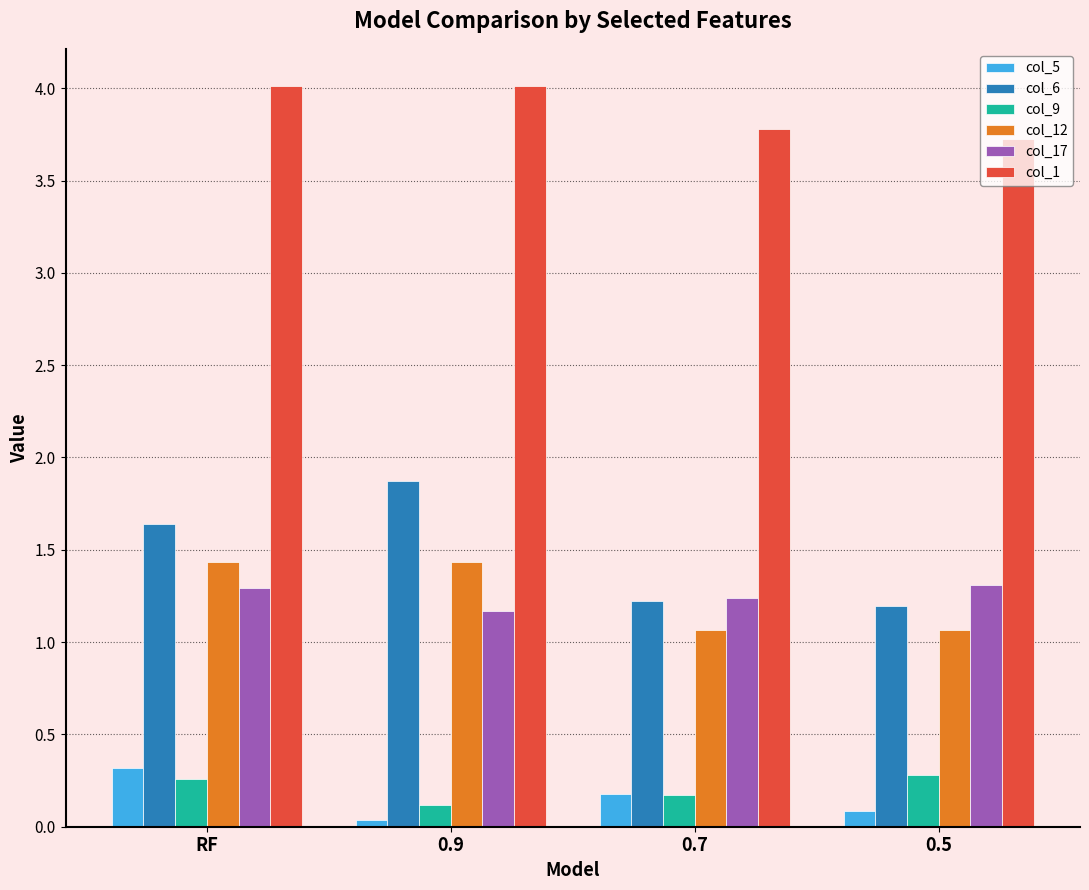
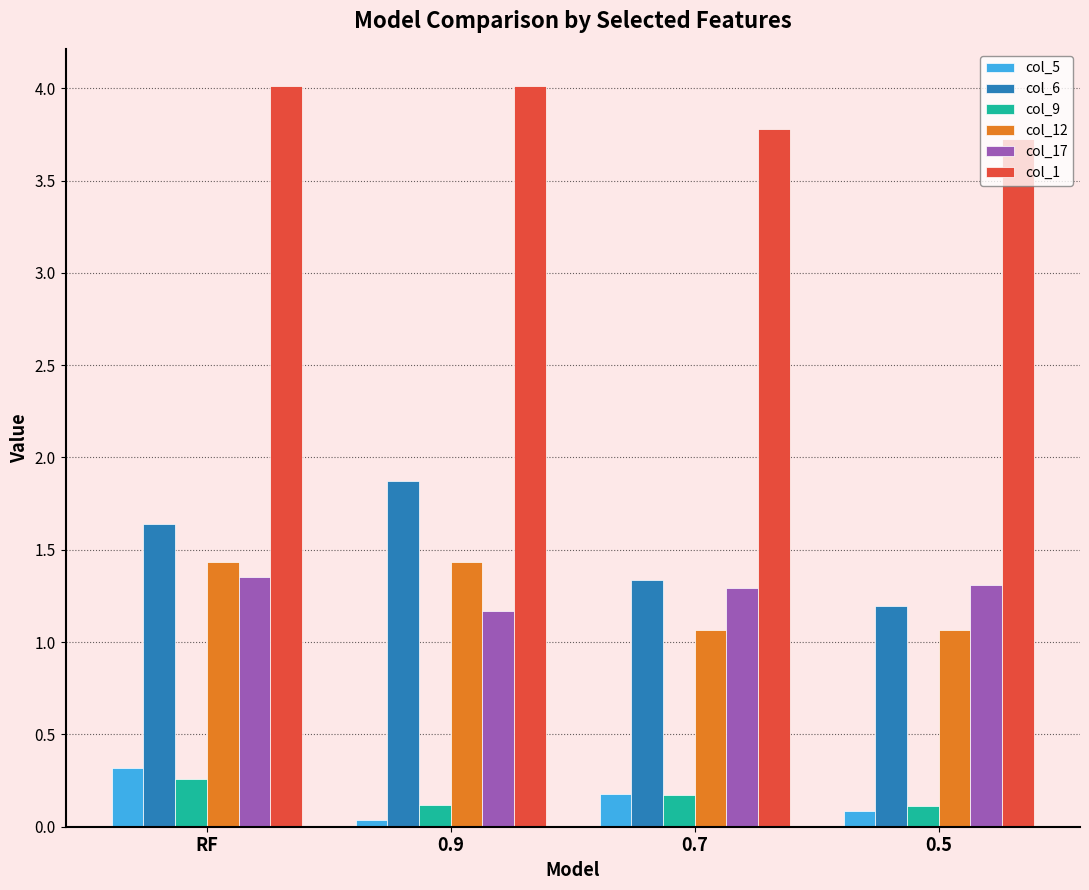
  {
    "col_5": {
      "RF": 0.32,
      "0.9": 0.04,
      "0.7": 0.18,
      "0.5": 0.08
    },
    "col_6": {
      "RF": 1.64,
      "0.9": 1.87,
-     "0.7": 1.22,
+     "0.7": 1.34,
      "0.5": 1.20
    },
    "col_9": {
      "RF": 0.26,
      "0.9": 0.12,
      "0.7": 0.17,
-     "0.5": 0.28
+     "0.5": 0.11
    },
    "col_17": {
-     "RF": 1.29,
+     "RF": 1.35,
      "0.9": 1.17,
-     "0.7": 1.24,
+     "0.7": 1.29,
      "0.5": 1.31
    }
  }
